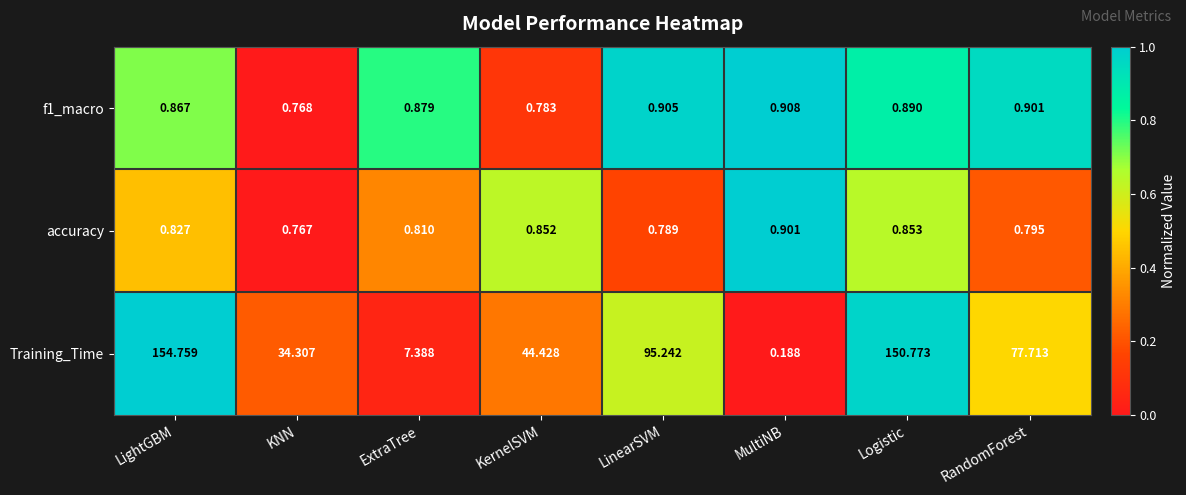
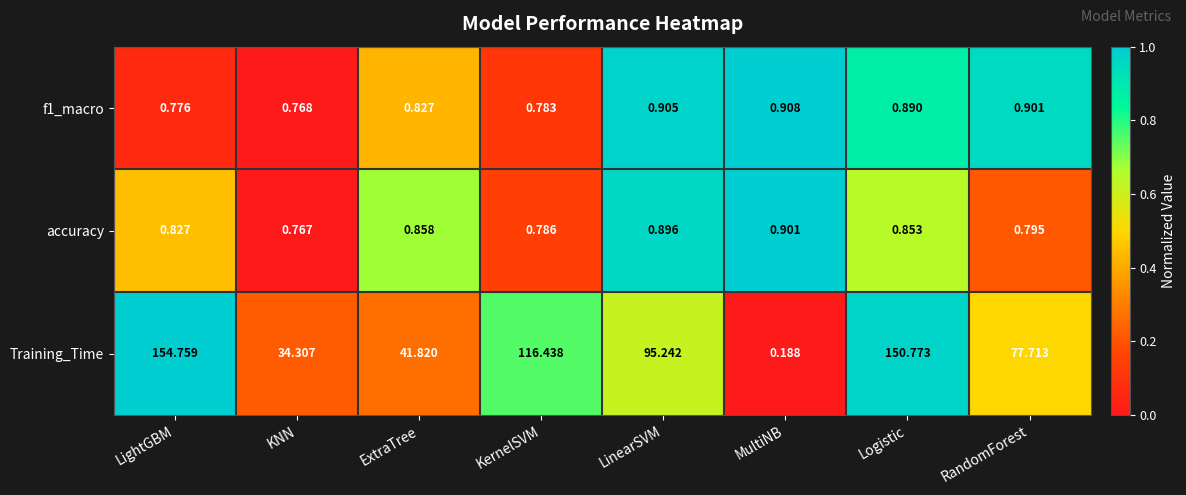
  {
    "f1_macro": {
-     "LightGBM": 0.867,
+     "LightGBM": 0.776,
      "KNN": 0.768,
-     "ExtraTree": 0.879,
+     "ExtraTree": 0.827,
      "KernelSVM": 0.783,
      "LinearSVM": 0.905,
      "MultiNB": 0.908,
      "Logistic": 0.890,
      "RandomForest": 0.901
    },
    "accuracy": {
      "LightGBM": 0.827,
      "KNN": 0.767,
-     "ExtraTree": 0.810,
-     "KernelSVM": 0.852,
-     "LinearSVM": 0.789,
+     "ExtraTree": 0.858,
+     "KernelSVM": 0.786,
+     "LinearSVM": 0.896,
      "MultiNB": 0.901,
      "Logistic": 0.853,
      "RandomForest": 0.795
    },
    "Training_Time": {
      "LightGBM": 154.759,
      "KNN": 34.307,
-     "ExtraTree": 7.388,
-     "KernelSVM": 44.428,
+     "ExtraTree": 41.820,
+     "KernelSVM": 116.438,
      "LinearSVM": 95.242,
      "MultiNB": 0.188,
      "Logistic": 150.773,
      "RandomForest": 77.713
    }
  }
